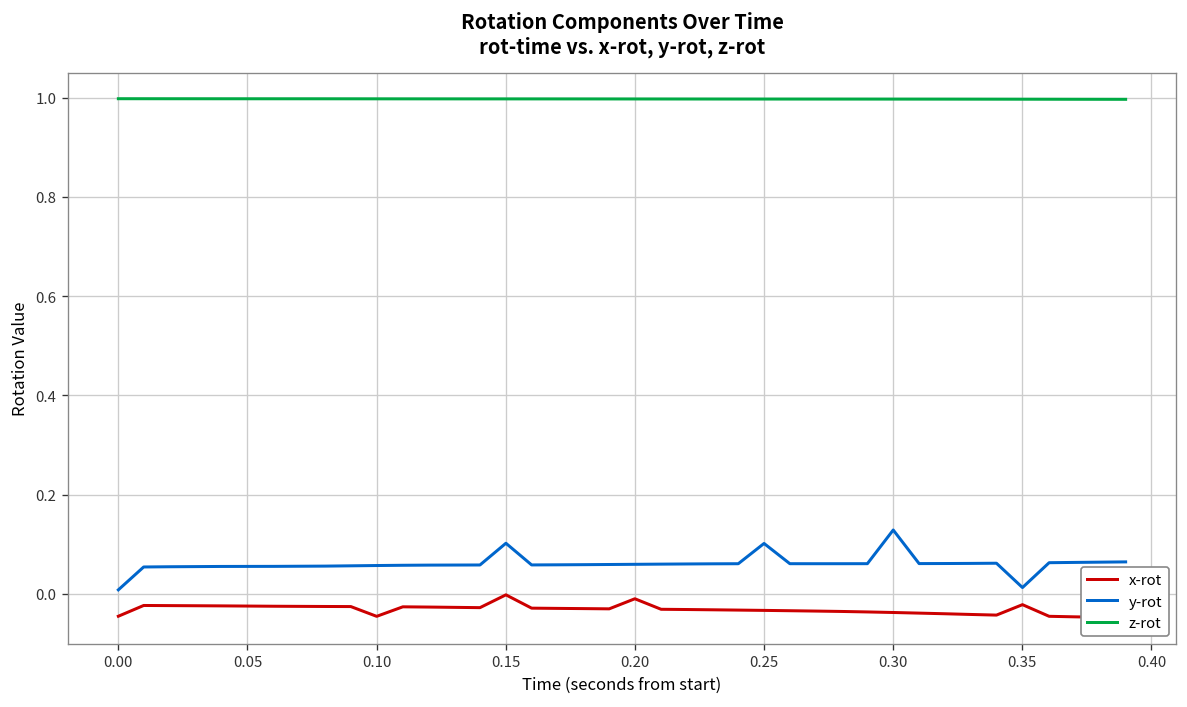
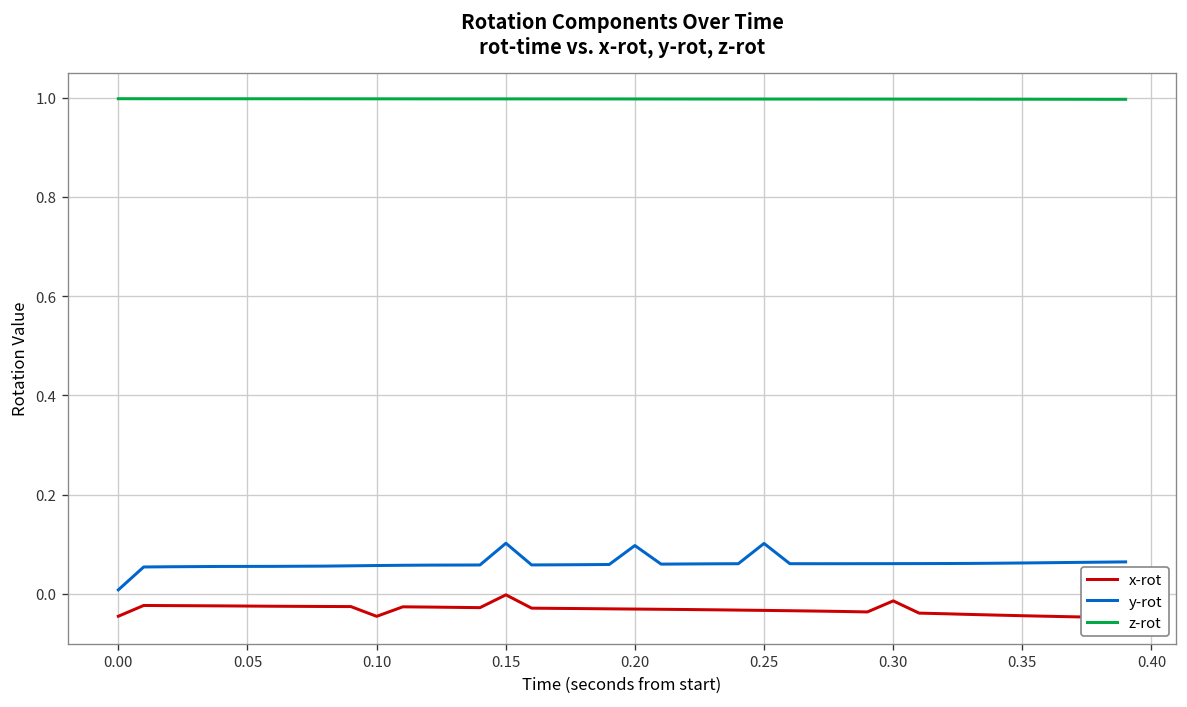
  {
    "x-rot": {
      "0.00": -0.05,
      "0.10": -0.05,
      "0.15": 0.00,
-     "0.20": -0.01,
+     "0.20": -0.03,
      "0.25": -0.03,
-     "0.30": -0.04,
-     "0.35": -0.02
+     "0.30": -0.01,
+     "0.35": -0.04
    },
    "y-rot": {
      "0.00": 0.01,
      "0.10": 0.06,
      "0.15": 0.10,
-     "0.20": 0.06,
+     "0.20": 0.10,
      "0.25": 0.10,
-     "0.30": 0.13,
-     "0.35": 0.01
+     "0.30": 0.06,
+     "0.35": 0.06
    },
    "z-rot": {
      "0.00": 1.00,
      "0.10": 1.00,
      "0.15": 1.00,
      "0.20": 1.00,
      "0.25": 1.00,
      "0.30": 1.00,
      "0.35": 1.00
    }
  }
